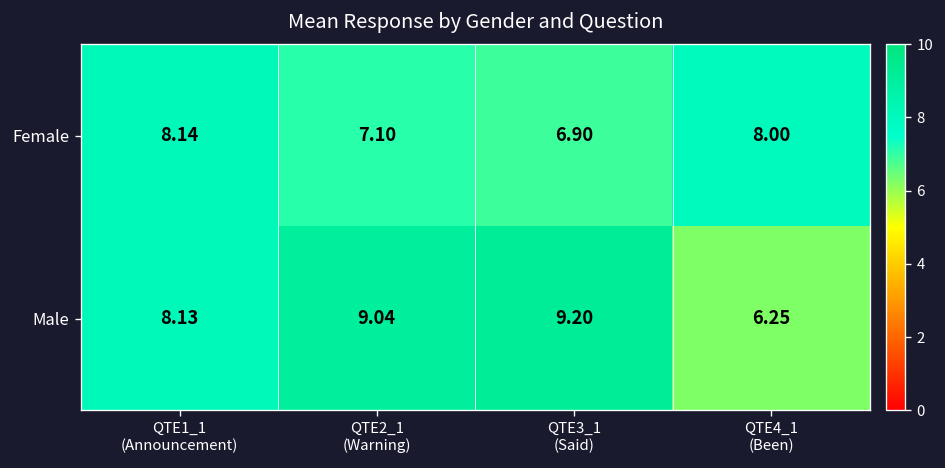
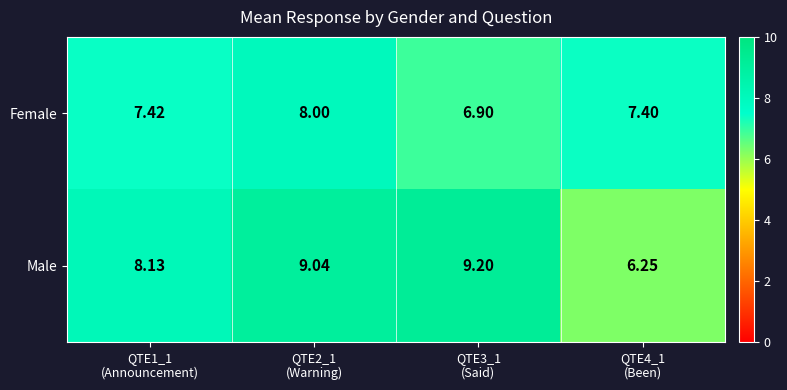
  {
    "Female": {
-     "QTE1_1 (Announcement)": 8.14,
-     "QTE2_1 (Warning)": 7.10,
+     "QTE1_1 (Announcement)": 7.42,
+     "QTE2_1 (Warning)": 8.00,
      "QTE3_1 (Said)": 6.90,
-     "QTE4_1 (Been)": 8.00
+     "QTE4_1 (Been)": 7.40
    },
    "Male": {
      "QTE1_1 (Announcement)": 8.13,
      "QTE2_1 (Warning)": 9.04,
      "QTE3_1 (Said)": 9.20,
      "QTE4_1 (Been)": 6.25
    }
  }
